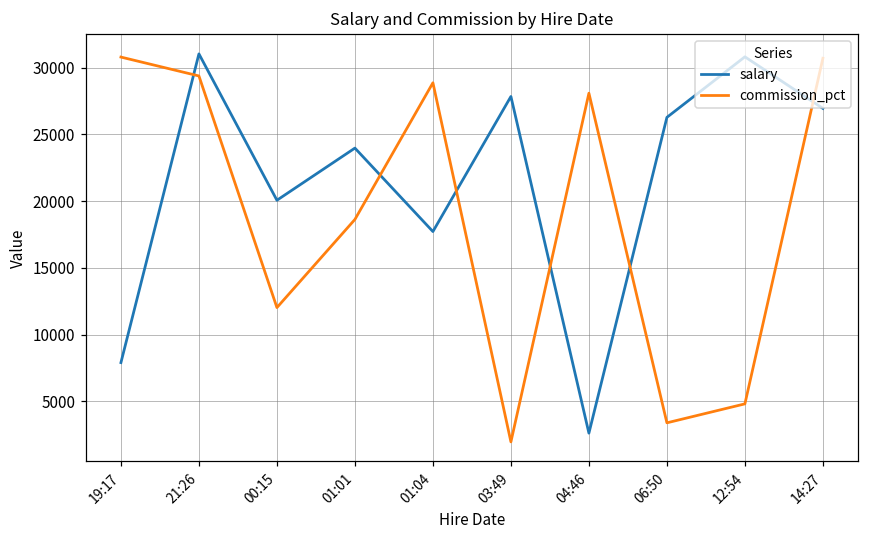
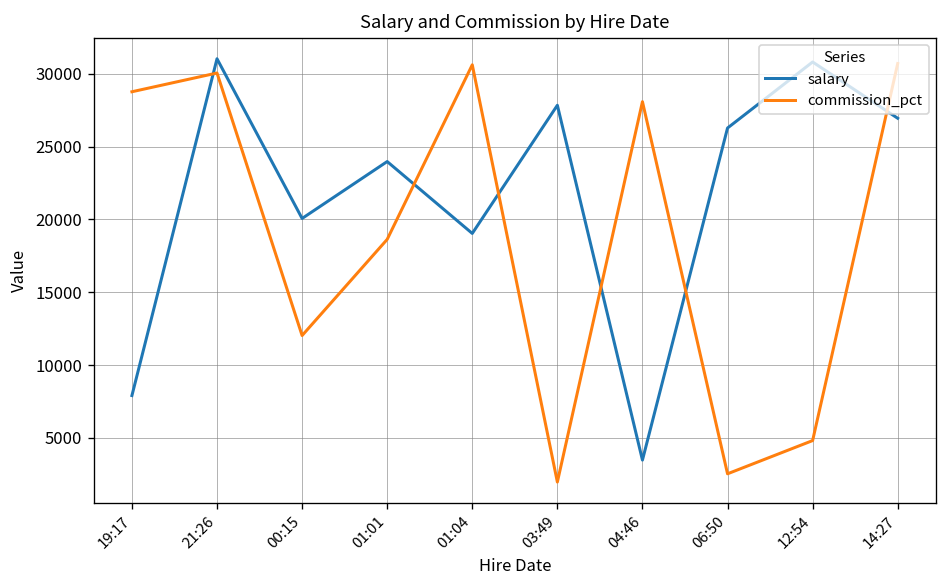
  {
    "salary": {
      "19:17": 7900,
      "21:26": 31000,
      "00:15": 20100,
      "01:01": 24000,
-     "01:04": 17700,
+     "01:04": 19000,
      "03:49": 27800,
-     "04:46": 2600,
+     "04:46": 3500,
      "06:50": 26300
    },
    "commission_pct": {
-     "19:17": 30800,
-     "21:26": 29400,
+     "19:17": 28800,
+     "21:26": 30000,
      "00:15": 12000,
      "01:01": 18600,
-     "01:04": 28900,
+     "01:04": 30600,
      "03:49": 2000,
      "04:46": 28100,
-     "06:50": 3400,
+     "06:50": 2500,
      "12:54": 4800
    }
  }
